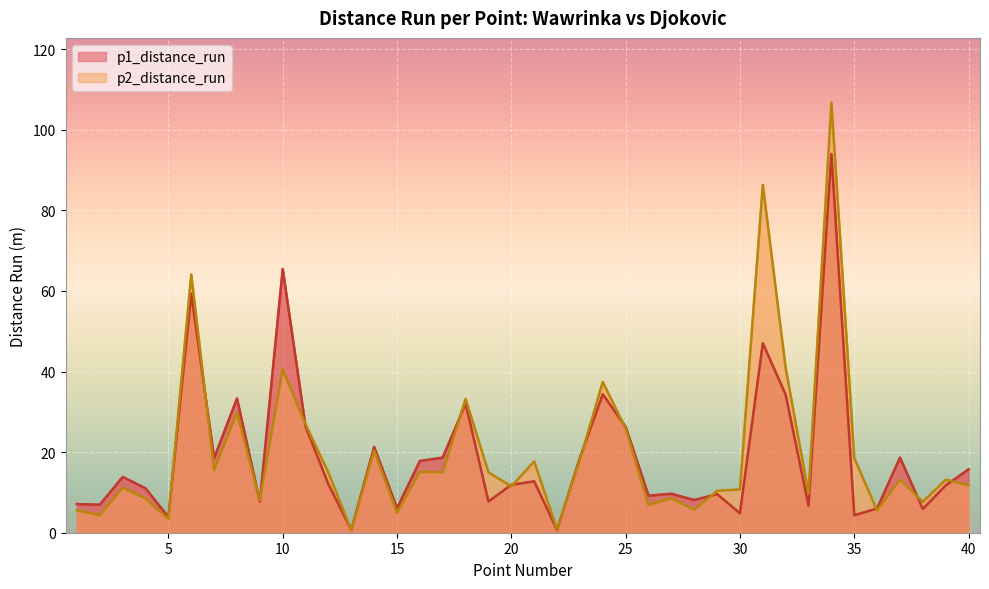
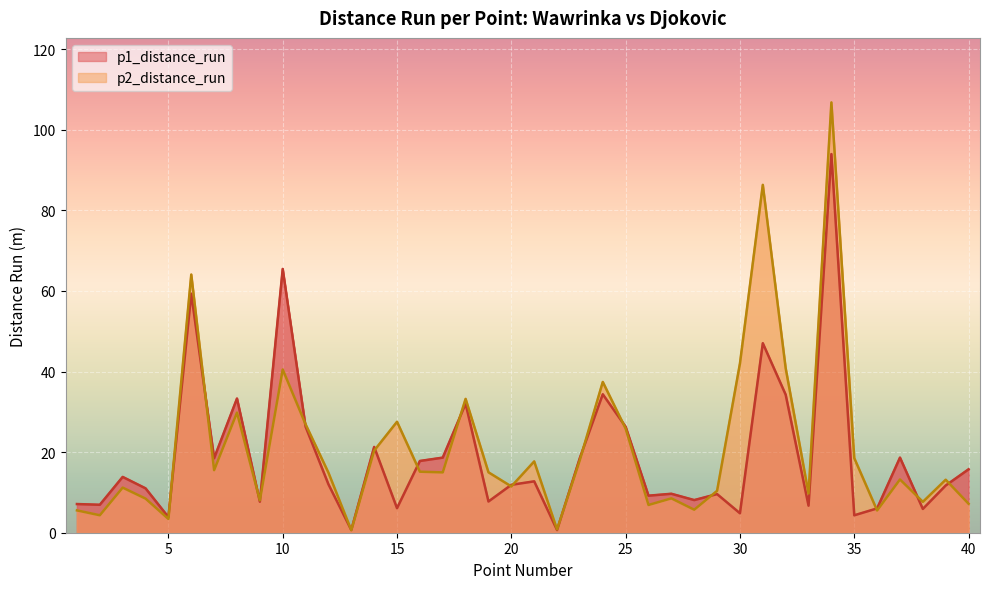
  {
    "p1_distance_run": {
      "10": 65,
      "15": 6,
      "30": 5,
      "35": 4,
      "40": 16
    },
    "p2_distance_run": {
      "10": 41,
-     "15": 5,
-     "30": 11,
+     "15": 28,
+     "30": 42,
      "35": 19,
-     "40": 12
+     "40": 7
    }
  }
